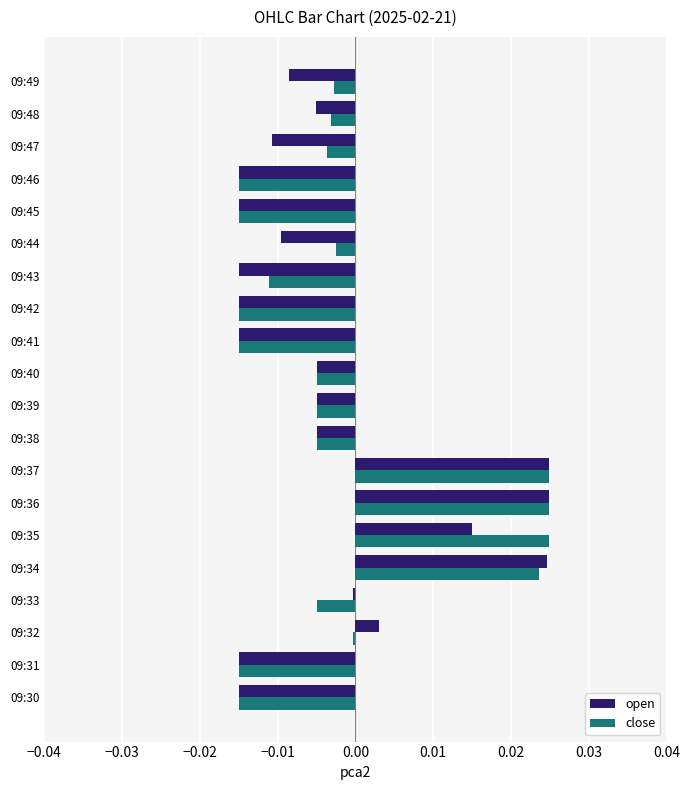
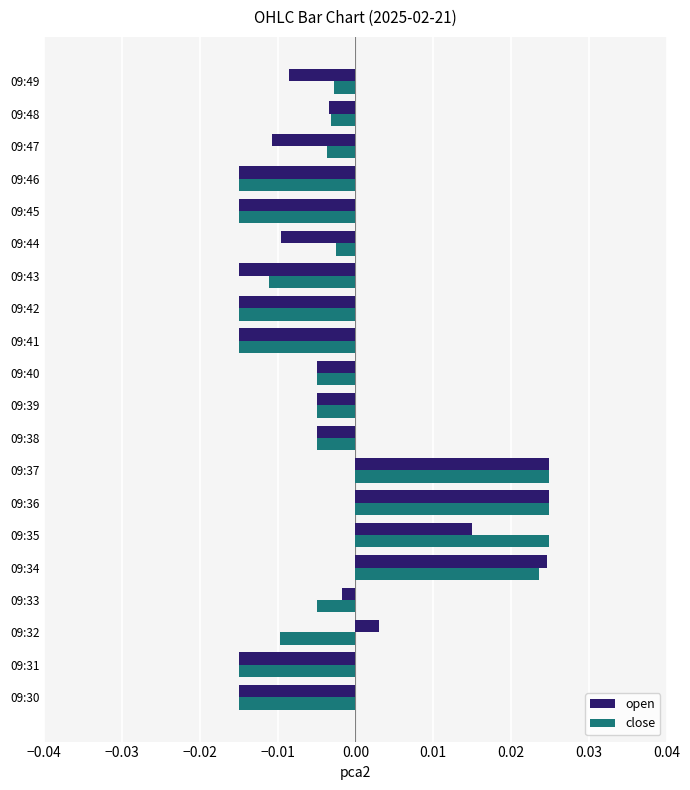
  {
    "open": {
      "09:49": -0.009,
-     "09:48": -0.005,
+     "09:48": -0.003,
      "09:47": -0.011,
      "09:46": -0.015,
      "09:45": -0.015,
      "09:44": -0.010,
      "09:43": -0.015,
      "09:42": -0.015,
      "09:41": -0.015,
      "09:40": -0.005,
      "09:39": -0.005,
      "09:38": -0.005,
      "09:37": 0.025,
      "09:36": 0.025,
      "09:35": 0.015,
      "09:34": 0.025,
-     "09:33": 0.000,
+     "09:33": -0.002,
      "09:32": 0.003,
      "09:31": -0.015,
      "09:30": -0.015
    },
    "close": {
      "09:49": -0.003,
      "09:48": -0.003,
      "09:47": -0.004,
      "09:46": -0.015,
      "09:45": -0.015,
      "09:44": -0.002,
      "09:43": -0.011,
      "09:42": -0.015,
      "09:41": -0.015,
      "09:40": -0.005,
      "09:39": -0.005,
      "09:38": -0.005,
      "09:37": 0.025,
      "09:36": 0.025,
      "09:35": 0.025,
      "09:34": 0.024,
      "09:33": -0.005,
-     "09:32": 0.000,
+     "09:32": -0.010,
      "09:31": -0.015,
      "09:30": -0.015
    }
  }
